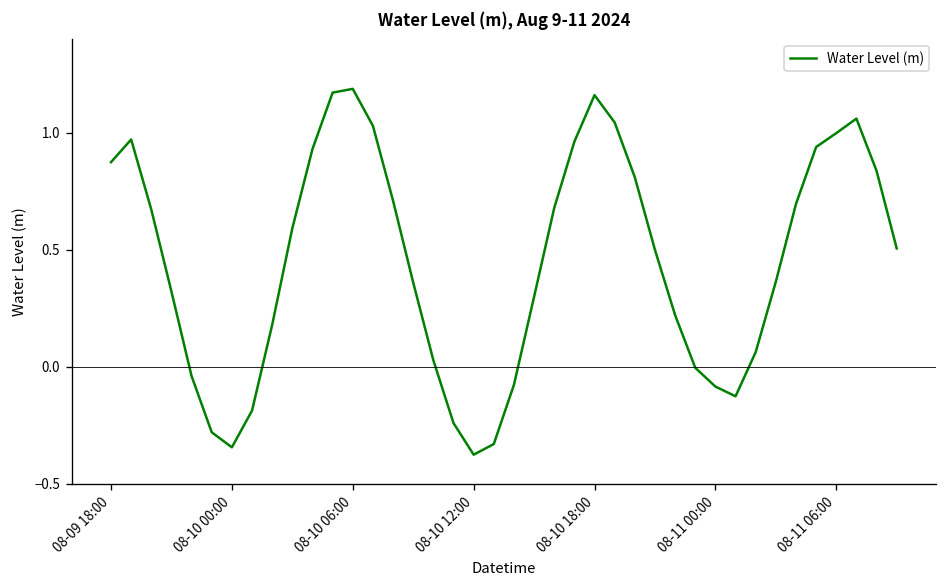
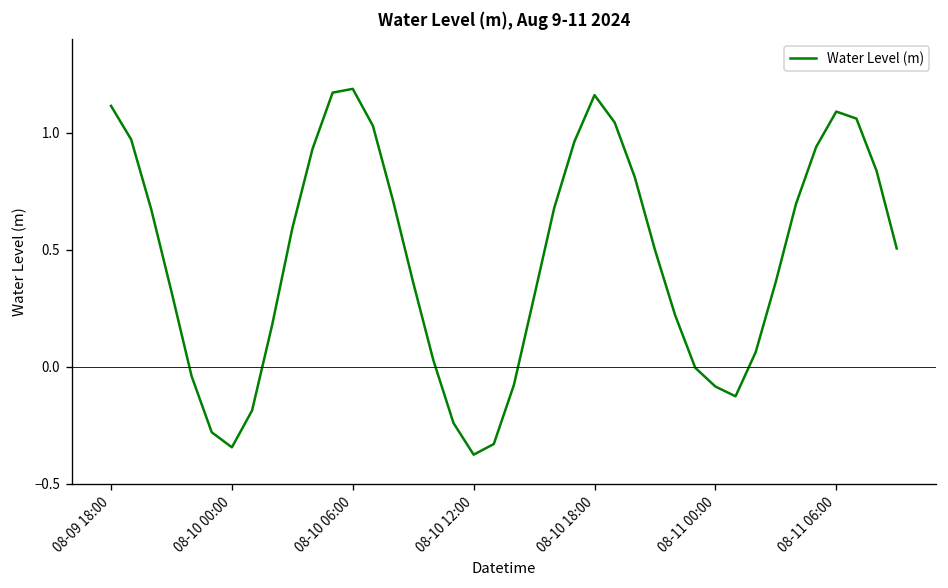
  {
-   "08-09 18:00": 0.87,
+   "08-09 18:00": 1.12,
    "08-10 00:00": -0.34,
    "08-10 06:00": 1.19,
    "08-10 12:00": -0.38,
    "08-10 18:00": 1.16,
    "08-11 00:00": -0.08,
-   "08-11 06:00": 1.00
+   "08-11 06:00": 1.09
  }
